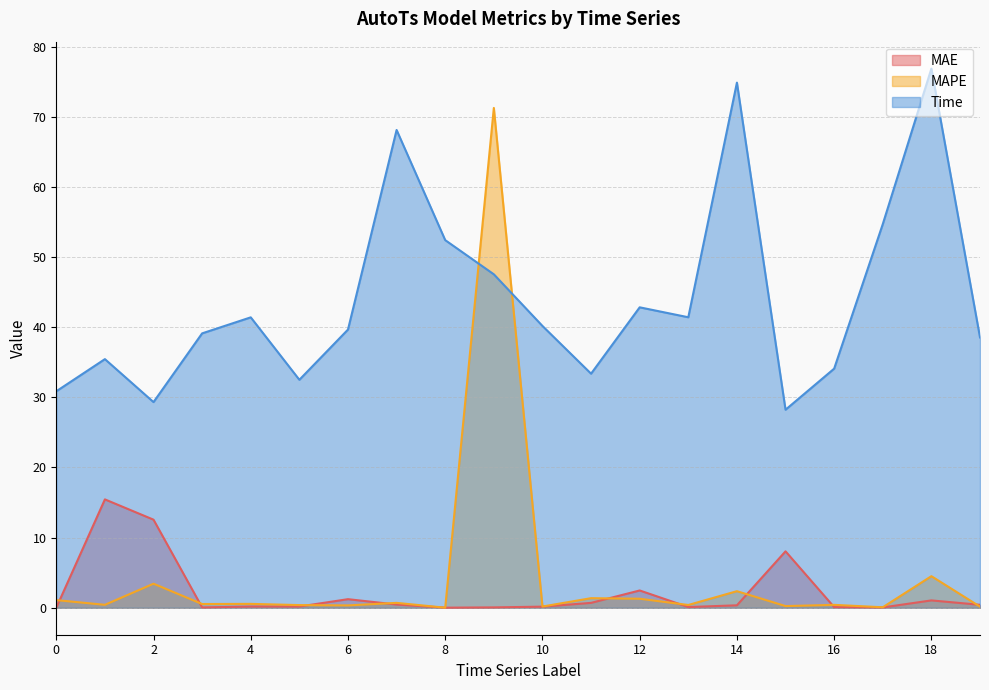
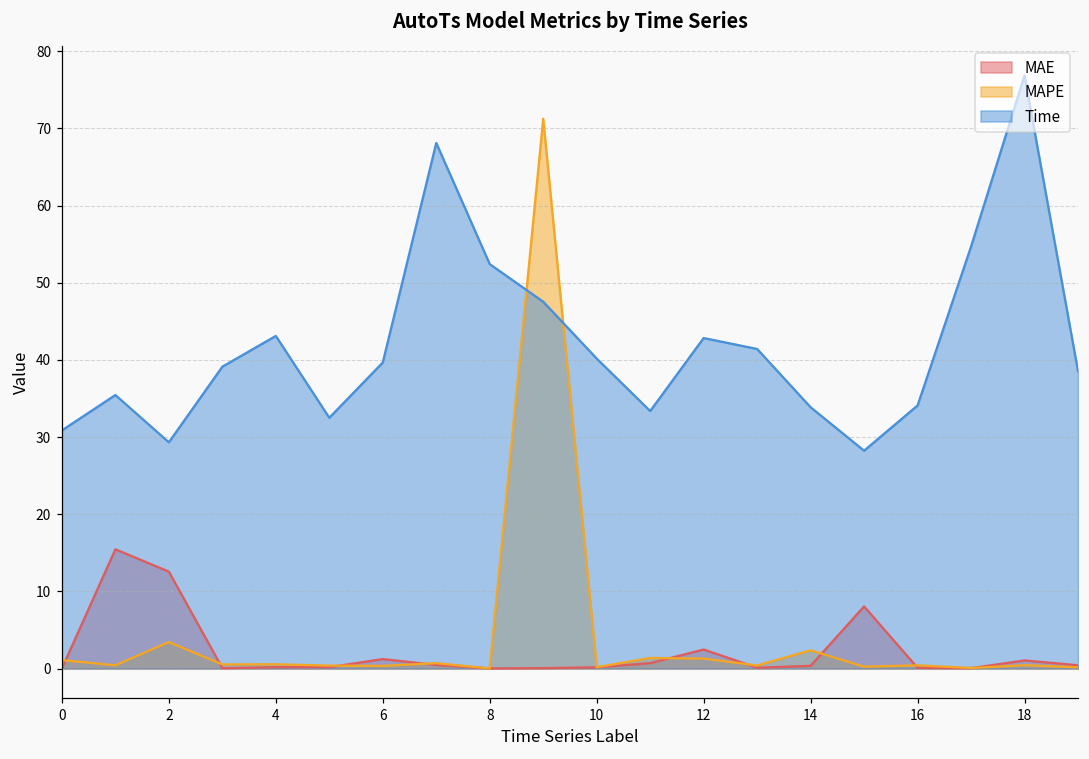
  {
    "MAE": {
      "0": 0,
      "2": 13,
      "4": 0,
      "6": 1,
      "12": 2,
      "14": 0,
      "18": 1
    },
    "MAPE": {
      "0": 1,
      "2": 3,
      "4": 1,
      "6": 0,
      "12": 1,
      "14": 2,
-     "18": 5
+     "18": 0
    },
    "Time": {
      "0": 31,
      "2": 29,
-     "4": 41,
+     "4": 43,
      "6": 40,
      "8": 52,
      "10": 40,
      "12": 43,
-     "14": 75,
+     "14": 34,
      "16": 34
    }
  }
